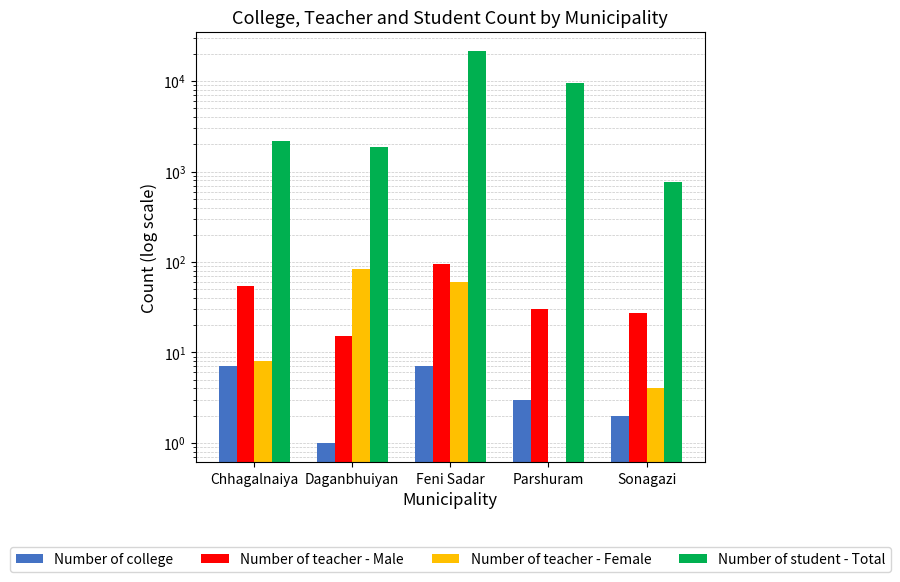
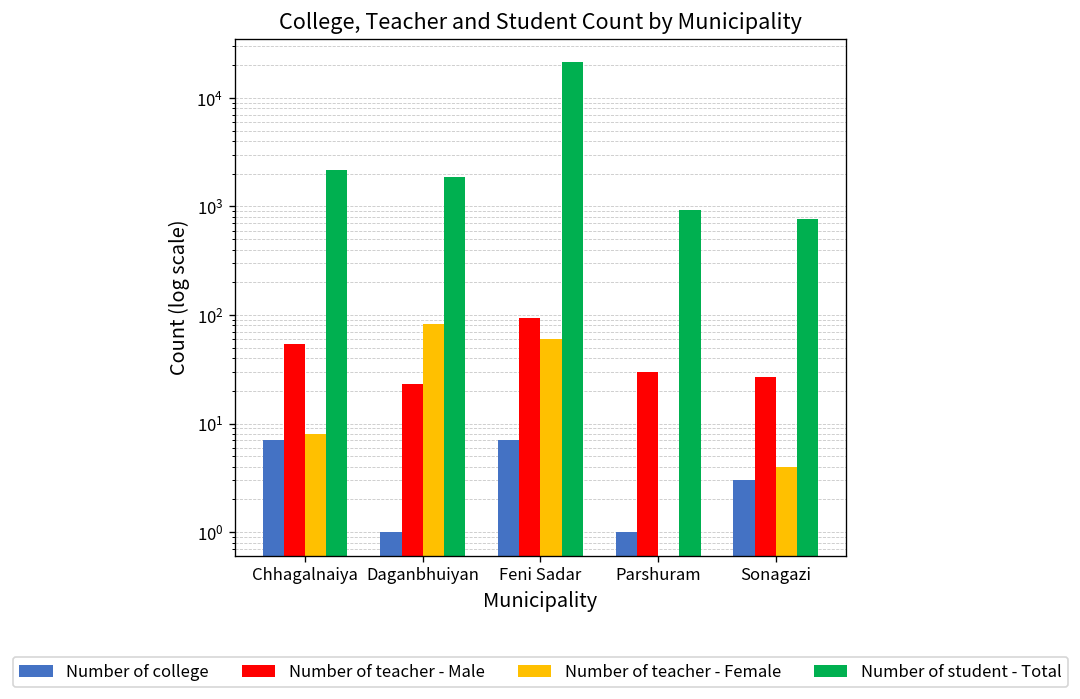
  {
    "Number of college": {
      "Chhagalnaiya": 7,
      "Daganbhuiyan": 1,
      "Feni Sadar": 7,
-     "Parshuram": 3,
-     "Sonagazi": 2
+     "Parshuram": 1,
+     "Sonagazi": 3
    },
    "Number of teacher - Male": {
      "Chhagalnaiya": 50,
-     "Daganbhuiyan": 15,
+     "Daganbhuiyan": 23,
      "Feni Sadar": 90,
      "Parshuram": 30,
      "Sonagazi": 27
    },
    "Number of teacher - Female": {
      "Chhagalnaiya": 8,
      "Daganbhuiyan": 80,
      "Feni Sadar": 60,
      "Sonagazi": 4
    },
    "Number of student - Total": {
      "Chhagalnaiya": 2200,
      "Daganbhuiyan": 1900,
      "Feni Sadar": 21000,
-     "Parshuram": 9000,
+     "Parshuram": 900,
      "Sonagazi": 800
    }
  }
